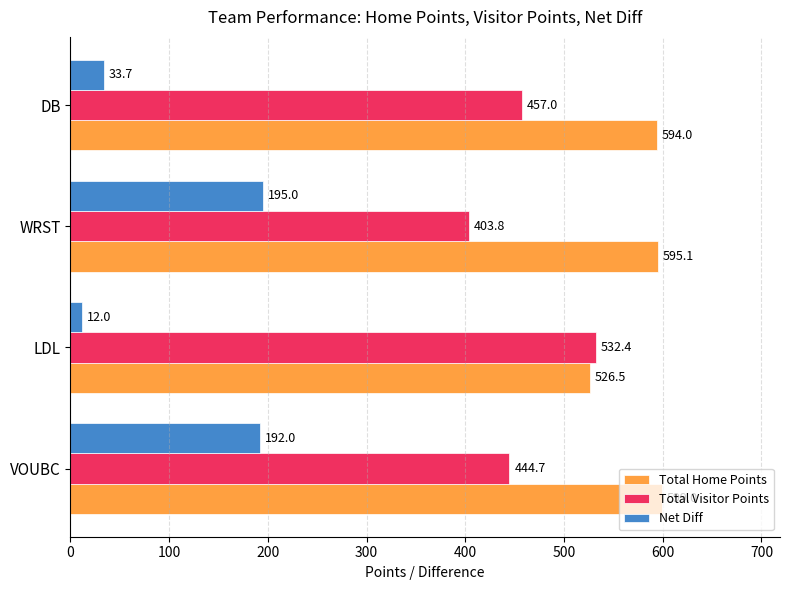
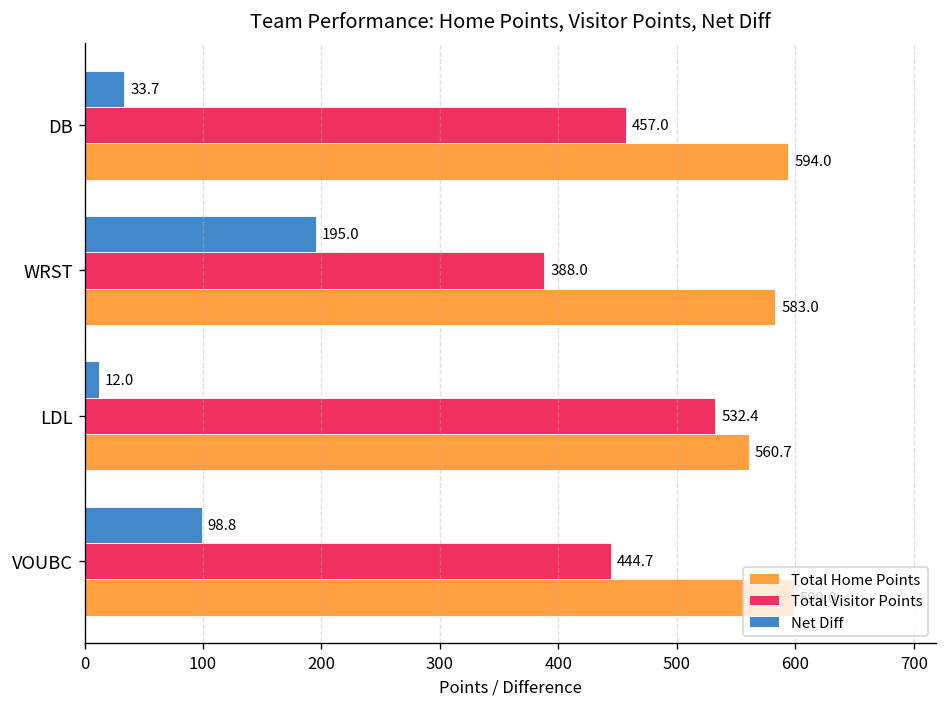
  {
    "Total Home Points": {
      "DB": 594.0,
-     "WRST": 595.1,
-     "LDL": 526.5
+     "WRST": 583.0,
+     "LDL": 560.7
    },
    "Total Visitor Points": {
      "DB": 457.0,
-     "WRST": 403.8,
+     "WRST": 388.0,
      "LDL": 532.4,
      "VOUBC": 444.7
    },
    "Net Diff": {
      "DB": 33.7,
      "WRST": 195.0,
      "LDL": 12.0,
-     "VOUBC": 192.0
+     "VOUBC": 98.8
    }
  }
